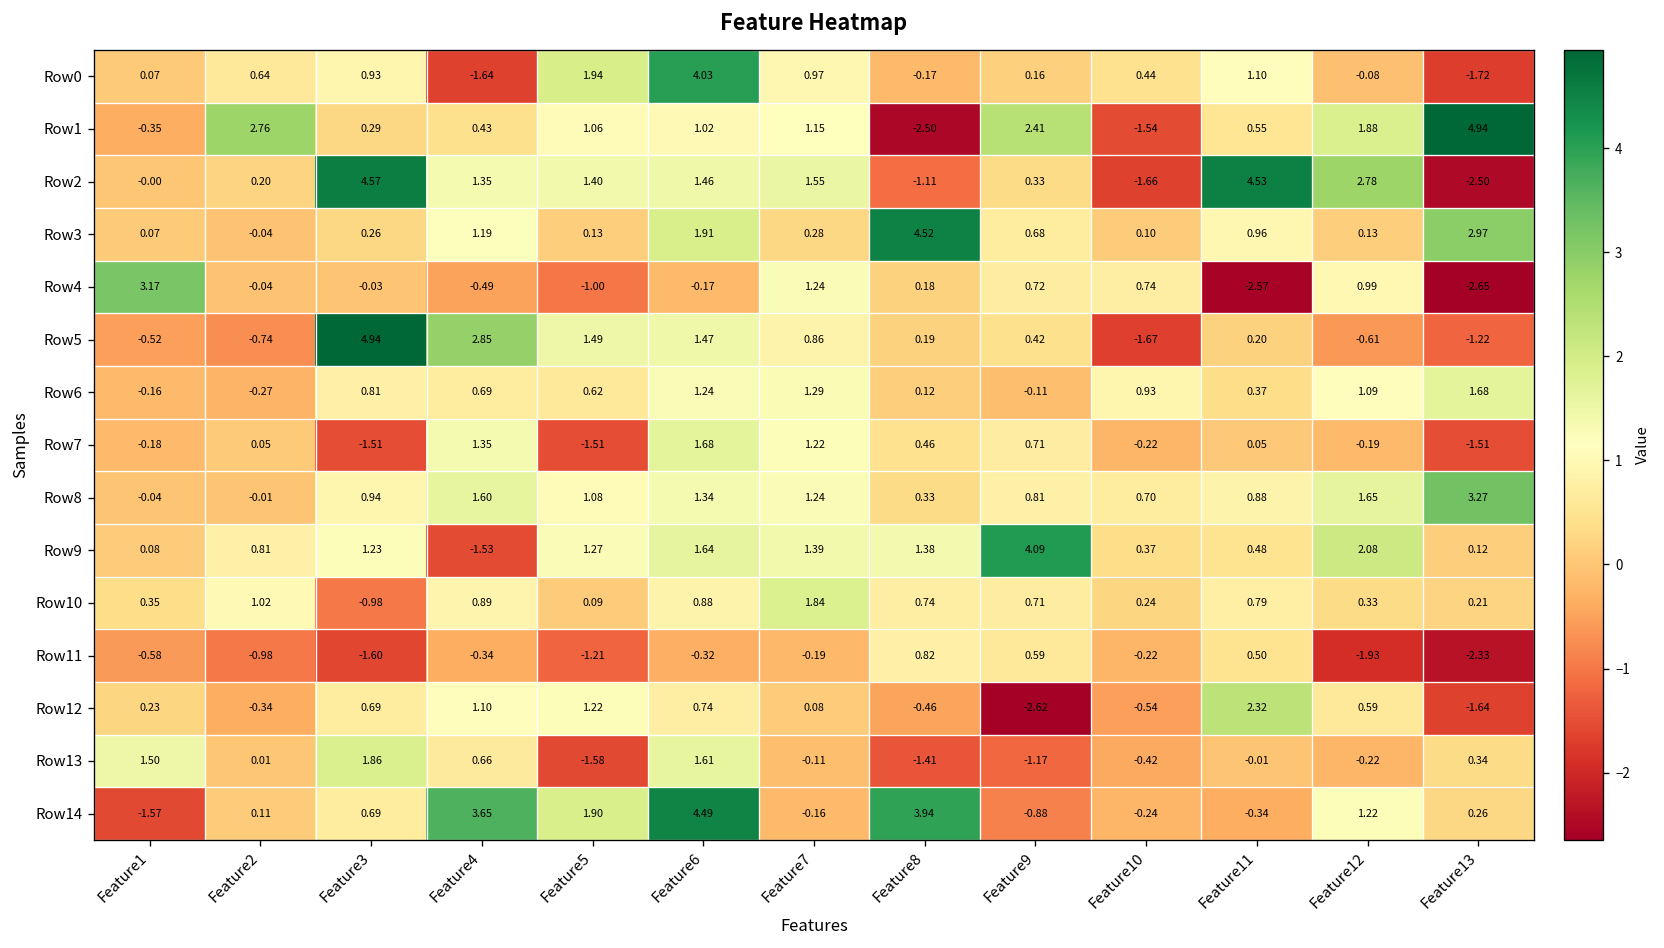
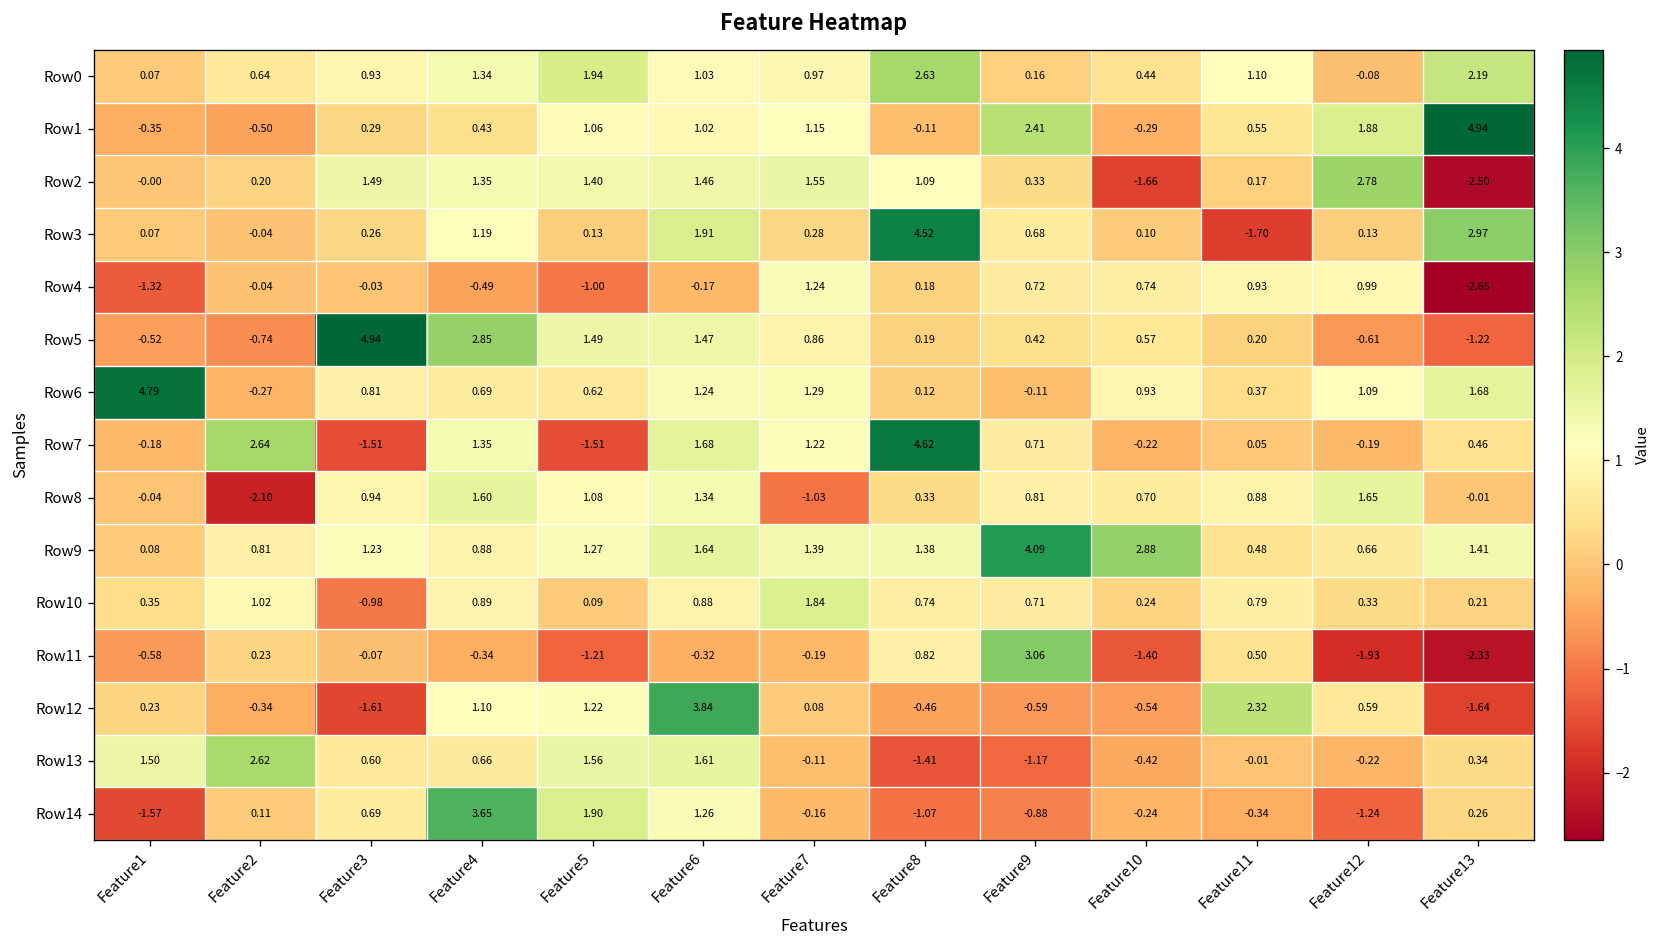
  {
    "Row0": {
      "Feature1": 0.07,
      "Feature2": 0.64,
      "Feature3": 0.93,
-     "Feature4": -1.64,
+     "Feature4": 1.34,
      "Feature5": 1.94,
-     "Feature6": 4.03,
+     "Feature6": 1.03,
      "Feature7": 0.97,
-     "Feature8": -0.17,
+     "Feature8": 2.63,
      "Feature9": 0.16,
      "Feature10": 0.44,
      "Feature11": 1.10,
      "Feature12": -0.08,
-     "Feature13": -1.72
+     "Feature13": 2.19
    },
    "Row1": {
      "Feature1": -0.35,
-     "Feature2": 2.76,
+     "Feature2": -0.50,
      "Feature3": 0.29,
      "Feature4": 0.43,
      "Feature5": 1.06,
      "Feature6": 1.02,
      "Feature7": 1.15,
-     "Feature8": -2.50,
+     "Feature8": -0.11,
      "Feature9": 2.41,
-     "Feature10": -1.54,
+     "Feature10": -0.29,
      "Feature11": 0.55,
      "Feature12": 1.88,
      "Feature13": 4.94
    },
    "Row2": {
      "Feature1": -0.00,
      "Feature2": 0.20,
-     "Feature3": 4.57,
+     "Feature3": 1.49,
      "Feature4": 1.35,
      "Feature5": 1.40,
      "Feature6": 1.46,
      "Feature7": 1.55,
-     "Feature8": -1.11,
+     "Feature8": 1.09,
      "Feature9": 0.33,
      "Feature10": -1.66,
-     "Feature11": 4.53,
+     "Feature11": 0.17,
      "Feature12": 2.78,
      "Feature13": -2.50
    },
    "Row3": {
      "Feature1": 0.07,
      "Feature2": -0.04,
      "Feature3": 0.26,
      "Feature4": 1.19,
      "Feature5": 0.13,
      "Feature6": 1.91,
      "Feature7": 0.28,
      "Feature8": 4.52,
      "Feature9": 0.68,
      "Feature10": 0.10,
-     "Feature11": 0.96,
+     "Feature11": -1.70,
      "Feature12": 0.13,
      "Feature13": 2.97
    },
    "Row4": {
-     "Feature1": 3.17,
+     "Feature1": -1.32,
      "Feature2": -0.04,
      "Feature3": -0.03,
      "Feature4": -0.49,
      "Feature5": -1.00,
      "Feature6": -0.17,
      "Feature7": 1.24,
      "Feature8": 0.18,
      "Feature9": 0.72,
      "Feature10": 0.74,
-     "Feature11": -2.57,
+     "Feature11": 0.93,
      "Feature12": 0.99,
      "Feature13": -2.65
    },
    "Row5": {
      "Feature1": -0.52,
      "Feature2": -0.74,
      "Feature3": 4.94,
      "Feature4": 2.85,
      "Feature5": 1.49,
      "Feature6": 1.47,
      "Feature7": 0.86,
      "Feature8": 0.19,
      "Feature9": 0.42,
-     "Feature10": -1.67,
+     "Feature10": 0.57,
      "Feature11": 0.20,
      "Feature12": -0.61,
      "Feature13": -1.22
    },
    "Row6": {
-     "Feature1": -0.16,
+     "Feature1": 4.79,
      "Feature2": -0.27,
      "Feature3": 0.81,
      "Feature4": 0.69,
      "Feature5": 0.62,
      "Feature6": 1.24,
      "Feature7": 1.29,
      "Feature8": 0.12,
      "Feature9": -0.11,
      "Feature10": 0.93,
      "Feature11": 0.37,
      "Feature12": 1.09,
      "Feature13": 1.68
    },
    "Row7": {
      "Feature1": -0.18,
-     "Feature2": 0.05,
+     "Feature2": 2.64,
      "Feature3": -1.51,
      "Feature4": 1.35,
      "Feature5": -1.51,
      "Feature6": 1.68,
      "Feature7": 1.22,
-     "Feature8": 0.46,
+     "Feature8": 4.62,
      "Feature9": 0.71,
      "Feature10": -0.22,
      "Feature11": 0.05,
      "Feature12": -0.19,
-     "Feature13": -1.51
+     "Feature13": 0.46
    },
    "Row8": {
      "Feature1": -0.04,
-     "Feature2": -0.01,
+     "Feature2": -2.10,
      "Feature3": 0.94,
      "Feature4": 1.60,
      "Feature5": 1.08,
      "Feature6": 1.34,
-     "Feature7": 1.24,
+     "Feature7": -1.03,
      "Feature8": 0.33,
      "Feature9": 0.81,
      "Feature10": 0.70,
      "Feature11": 0.88,
      "Feature12": 1.65,
-     "Feature13": 3.27
+     "Feature13": -0.01
    },
    "Row9": {
      "Feature1": 0.08,
      "Feature2": 0.81,
      "Feature3": 1.23,
-     "Feature4": -1.53,
+     "Feature4": 0.88,
      "Feature5": 1.27,
      "Feature6": 1.64,
      "Feature7": 1.39,
      "Feature8": 1.38,
      "Feature9": 4.09,
-     "Feature10": 0.37,
+     "Feature10": 2.88,
      "Feature11": 0.48,
-     "Feature12": 2.08,
-     "Feature13": 0.12
+     "Feature12": 0.66,
+     "Feature13": 1.41
    },
    "Row10": {
      "Feature1": 0.35,
      "Feature2": 1.02,
      "Feature3": -0.98,
      "Feature4": 0.89,
      "Feature5": 0.09,
      "Feature6": 0.88,
      "Feature7": 1.84,
      "Feature8": 0.74,
      "Feature9": 0.71,
      "Feature10": 0.24,
      "Feature11": 0.79,
      "Feature12": 0.33,
      "Feature13": 0.21
    },
    "Row11": {
      "Feature1": -0.58,
-     "Feature2": -0.98,
-     "Feature3": -1.60,
+     "Feature2": 0.23,
+     "Feature3": -0.07,
      "Feature4": -0.34,
      "Feature5": -1.21,
      "Feature6": -0.32,
      "Feature7": -0.19,
      "Feature8": 0.82,
-     "Feature9": 0.59,
-     "Feature10": -0.22,
+     "Feature9": 3.06,
+     "Feature10": -1.40,
      "Feature11": 0.50,
      "Feature12": -1.93,
      "Feature13": -2.33
    },
    "Row12": {
      "Feature1": 0.23,
      "Feature2": -0.34,
-     "Feature3": 0.69,
+     "Feature3": -1.61,
      "Feature4": 1.10,
      "Feature5": 1.22,
-     "Feature6": 0.74,
+     "Feature6": 3.84,
      "Feature7": 0.08,
      "Feature8": -0.46,
-     "Feature9": -2.62,
+     "Feature9": -0.59,
      "Feature10": -0.54,
      "Feature11": 2.32,
      "Feature12": 0.59,
      "Feature13": -1.64
    },
    "Row13": {
      "Feature1": 1.50,
-     "Feature2": 0.01,
-     "Feature3": 1.86,
+     "Feature2": 2.62,
+     "Feature3": 0.60,
      "Feature4": 0.66,
-     "Feature5": -1.58,
+     "Feature5": 1.56,
      "Feature6": 1.61,
      "Feature7": -0.11,
      "Feature8": -1.41,
      "Feature9": -1.17,
      "Feature10": -0.42,
      "Feature11": -0.01,
      "Feature12": -0.22,
      "Feature13": 0.34
    },
    "Row14": {
      "Feature1": -1.57,
      "Feature2": 0.11,
      "Feature3": 0.69,
      "Feature4": 3.65,
      "Feature5": 1.90,
-     "Feature6": 4.49,
+     "Feature6": 1.26,
      "Feature7": -0.16,
-     "Feature8": 3.94,
+     "Feature8": -1.07,
      "Feature9": -0.88,
      "Feature10": -0.24,
      "Feature11": -0.34,
-     "Feature12": 1.22,
+     "Feature12": -1.24,
      "Feature13": 0.26
    }
  }
